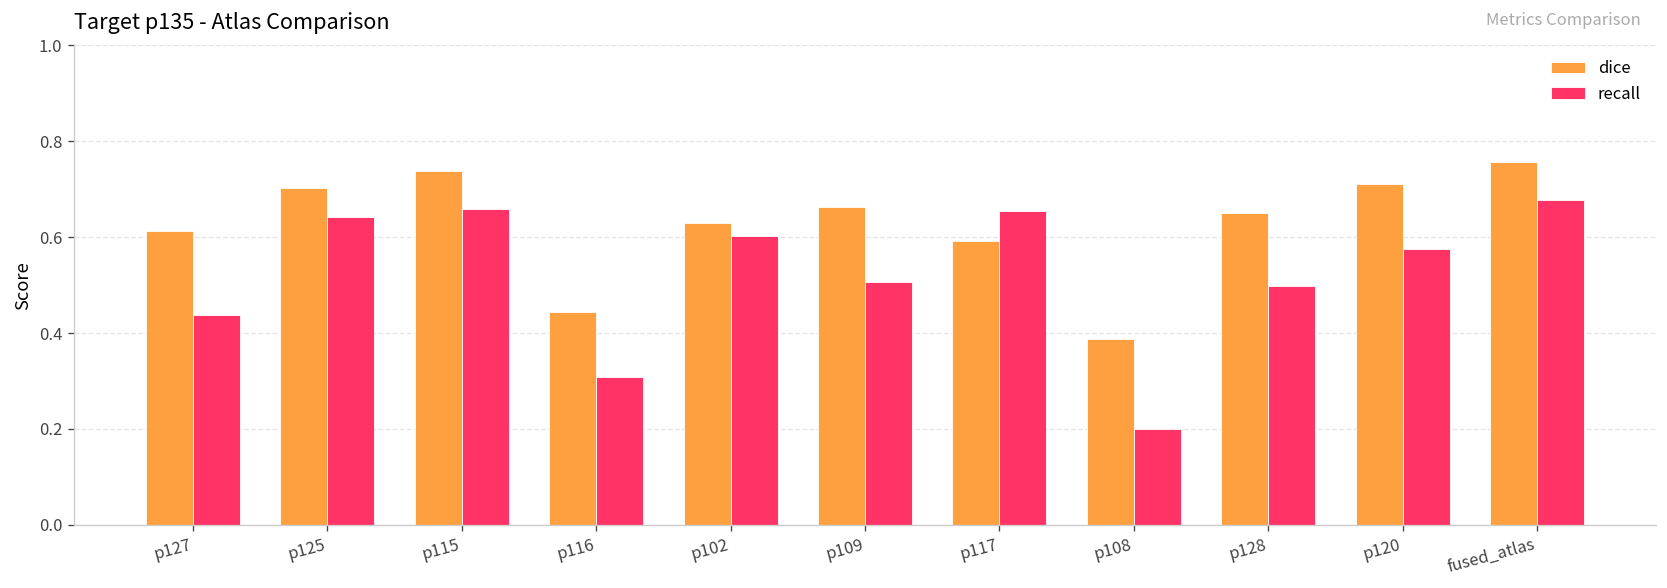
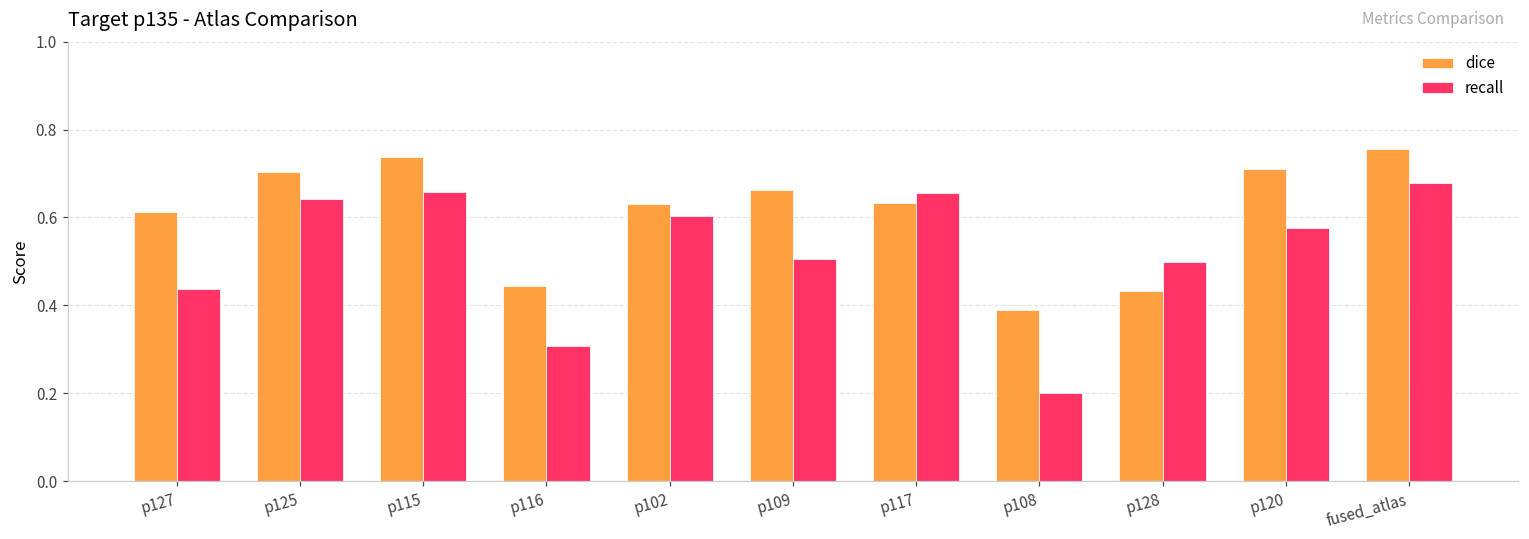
  {
    "dice": {
      "p127": 0.61,
      "p125": 0.70,
      "p115": 0.74,
      "p116": 0.44,
      "p102": 0.63,
      "p109": 0.66,
-     "p117": 0.59,
+     "p117": 0.63,
      "p108": 0.39,
-     "p128": 0.65,
+     "p128": 0.43,
      "p120": 0.71,
      "fused_atlas": 0.76
    },
    "recall": {
      "p127": 0.44,
      "p125": 0.64,
      "p115": 0.66,
      "p116": 0.31,
      "p102": 0.60,
      "p109": 0.51,
      "p117": 0.65,
      "p108": 0.20,
      "p128": 0.50,
      "p120": 0.58,
      "fused_atlas": 0.68
    }
  }
